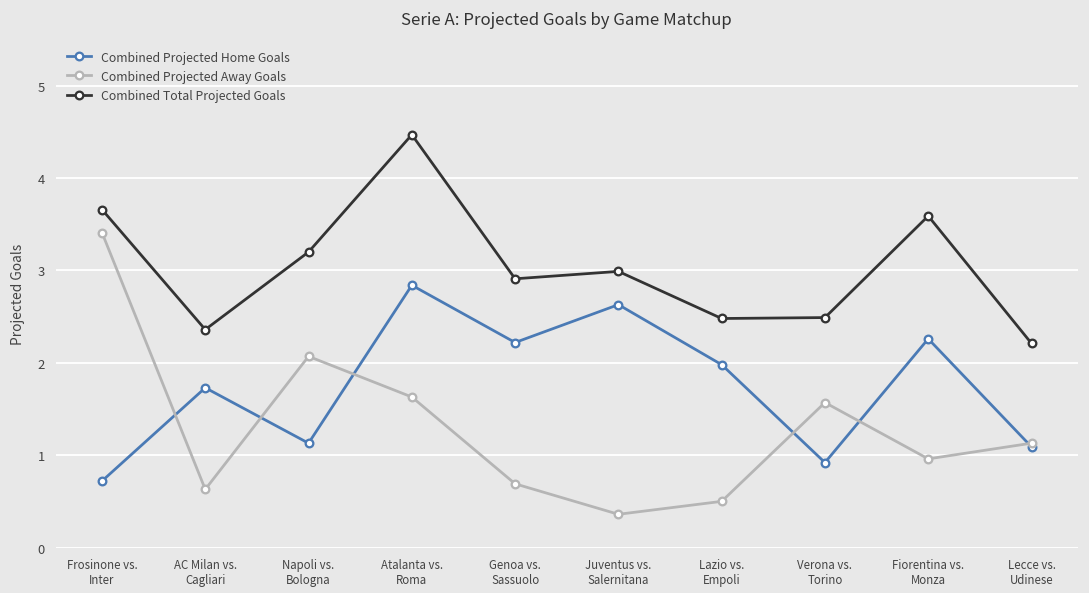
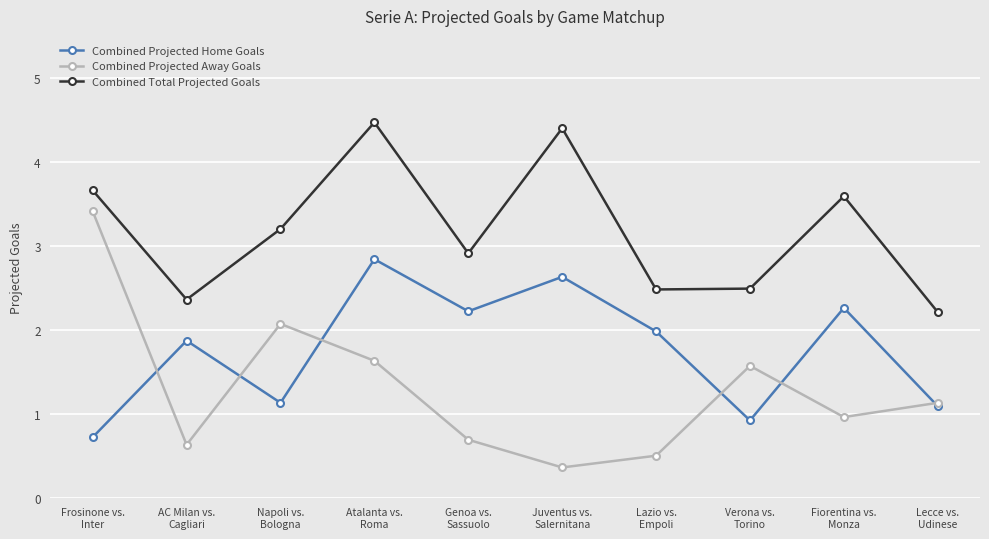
  {
    "Combined Projected Home Goals": {
      "Frosinone vs. Inter": 0.7,
-     "AC Milan vs. Cagliari": 1.7,
+     "AC Milan vs. Cagliari": 1.9,
      "Napoli vs. Bologna": 1.1,
      "Atalanta vs. Roma": 2.8,
      "Genoa vs. Sassuolo": 2.2,
      "Juventus vs. Salernitana": 2.6,
      "Lazio vs. Empoli": 2.0,
      "Verona vs. Torino": 0.9,
      "Fiorentina vs. Monza": 2.3,
      "Lecce vs. Udinese": 1.1
    },
    "Combined Projected Away Goals": {
      "Frosinone vs. Inter": 3.4,
      "AC Milan vs. Cagliari": 0.6,
      "Napoli vs. Bologna": 2.1,
      "Atalanta vs. Roma": 1.6,
      "Genoa vs. Sassuolo": 0.7,
      "Juventus vs. Salernitana": 0.4,
      "Lazio vs. Empoli": 0.5,
      "Verona vs. Torino": 1.6,
      "Fiorentina vs. Monza": 1.0,
      "Lecce vs. Udinese": 1.1
    },
    "Combined Total Projected Goals": {
      "Frosinone vs. Inter": 3.7,
      "AC Milan vs. Cagliari": 2.4,
      "Napoli vs. Bologna": 3.2,
      "Atalanta vs. Roma": 4.5,
      "Genoa vs. Sassuolo": 2.9,
-     "Juventus vs. Salernitana": 3.0,
+     "Juventus vs. Salernitana": 4.4,
      "Lazio vs. Empoli": 2.5,
      "Verona vs. Torino": 2.5,
      "Fiorentina vs. Monza": 3.6,
      "Lecce vs. Udinese": 2.2
    }
  }
